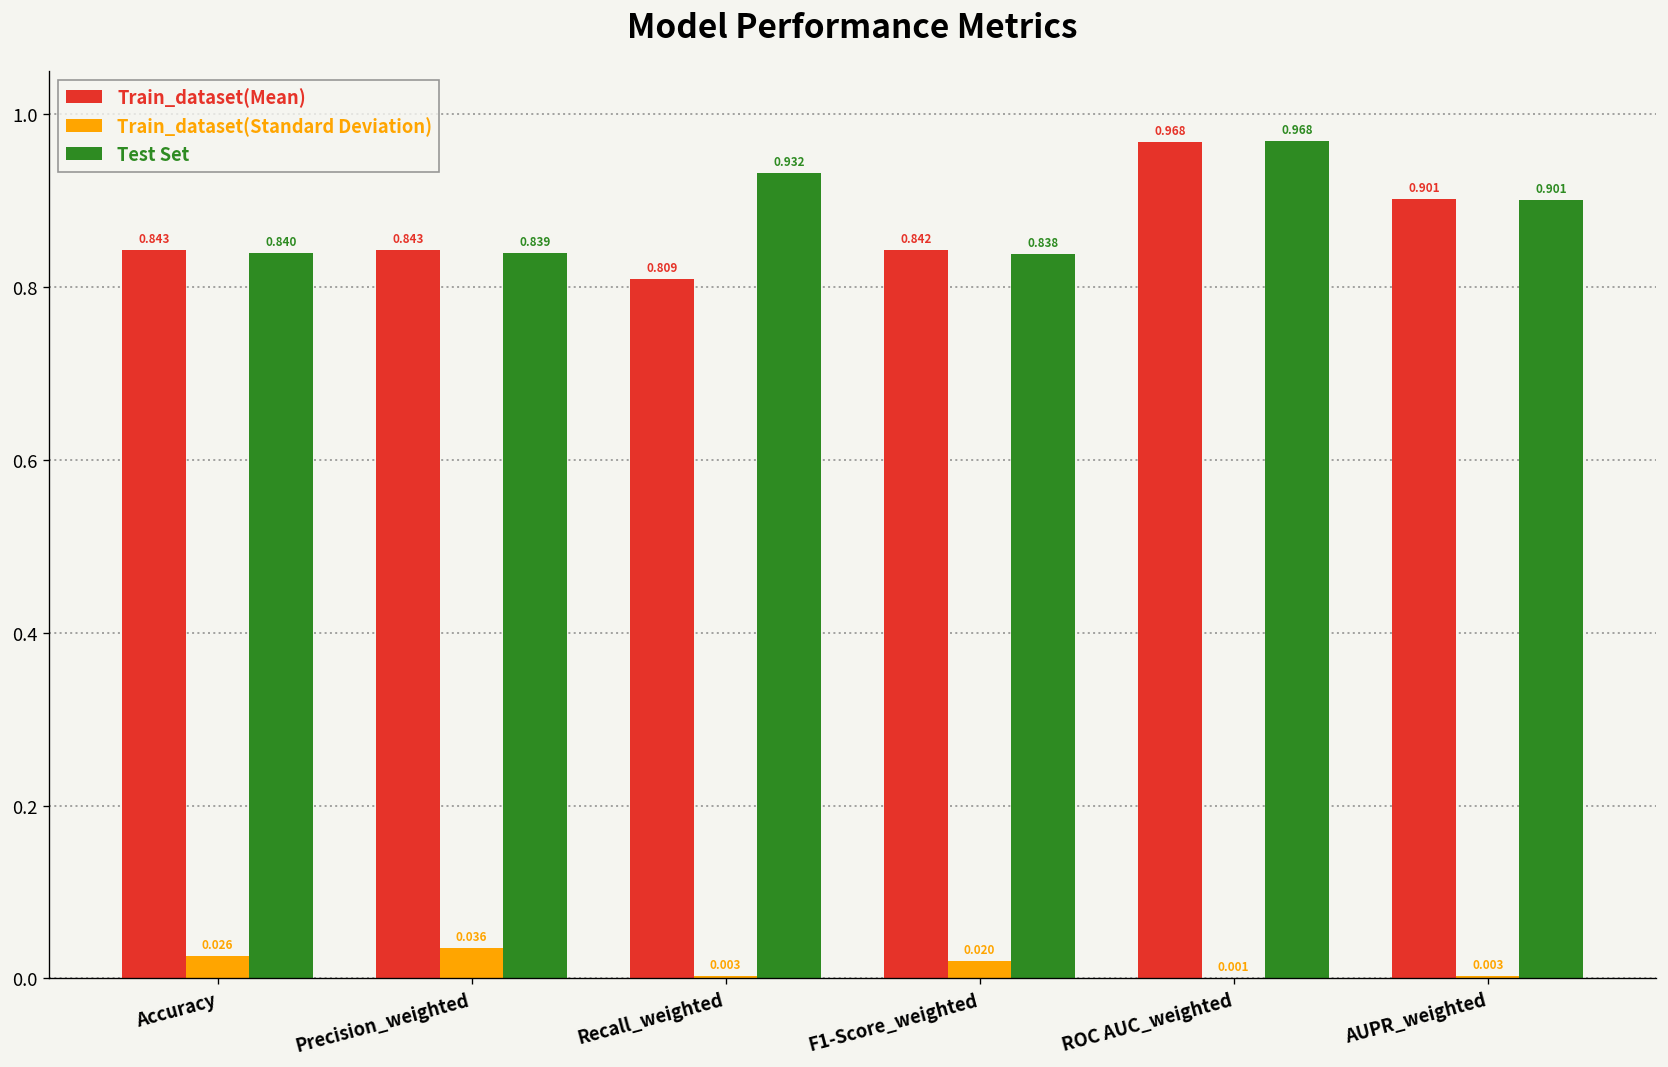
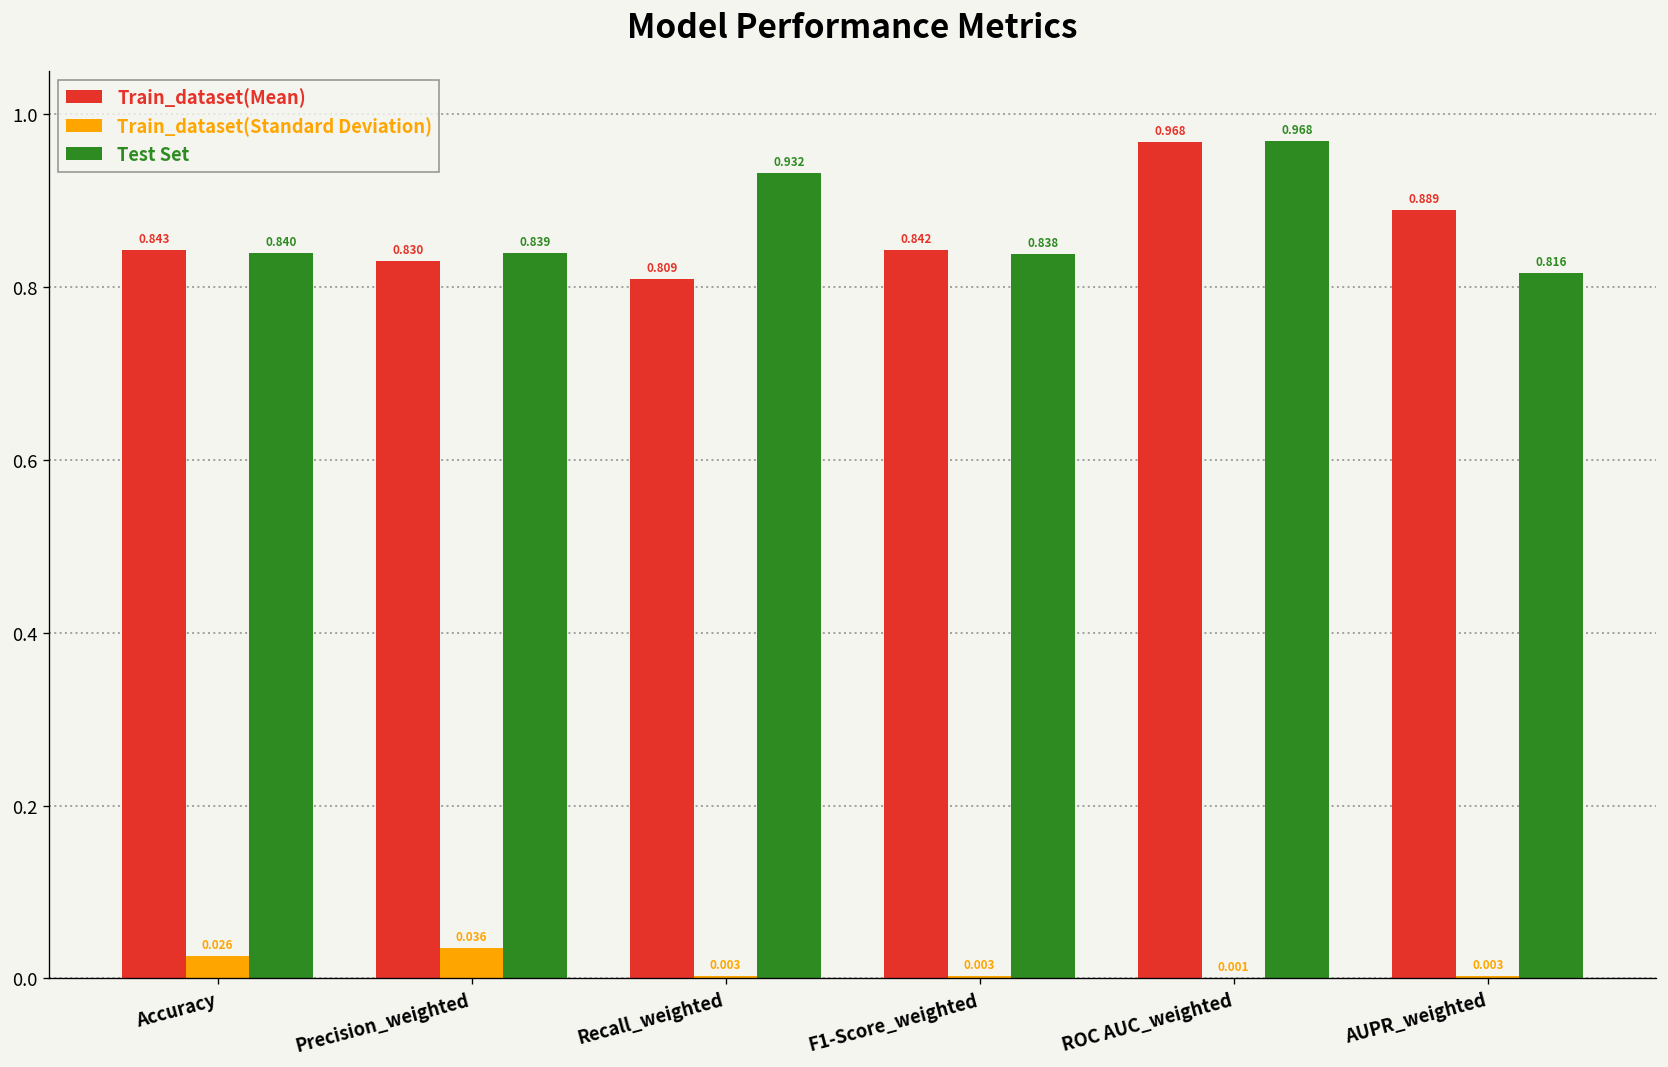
  {
    "Train_dataset(Mean)": {
      "Accuracy": 0.843,
-     "Precision_weighted": 0.843,
+     "Precision_weighted": 0.830,
      "Recall_weighted": 0.809,
      "F1-Score_weighted": 0.842,
      "ROC AUC_weighted": 0.968,
-     "AUPR_weighted": 0.901
+     "AUPR_weighted": 0.889
    },
    "Train_dataset(Standard Deviation)": {
      "Accuracy": 0.026,
      "Precision_weighted": 0.036,
      "Recall_weighted": 0.003,
-     "F1-Score_weighted": 0.020,
+     "F1-Score_weighted": 0.003,
      "ROC AUC_weighted": 0.001,
      "AUPR_weighted": 0.003
    },
    "Test Set": {
      "Accuracy": 0.840,
      "Precision_weighted": 0.839,
      "Recall_weighted": 0.932,
      "F1-Score_weighted": 0.838,
      "ROC AUC_weighted": 0.968,
-     "AUPR_weighted": 0.901
+     "AUPR_weighted": 0.816
    }
  }
